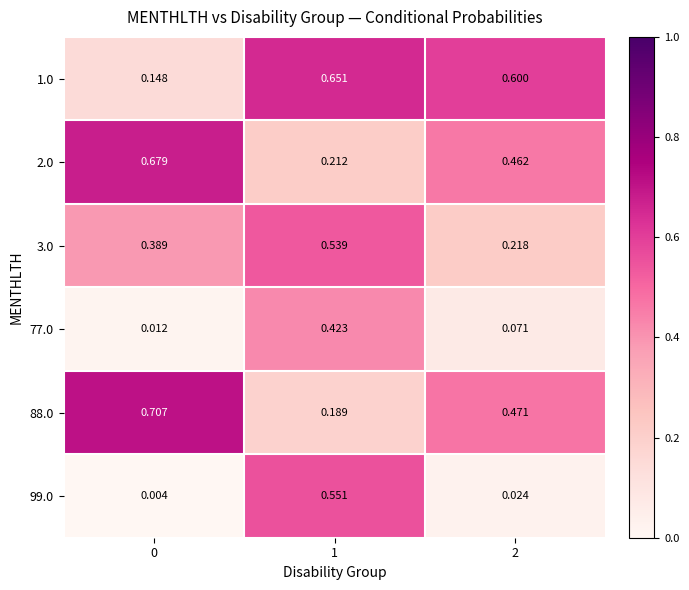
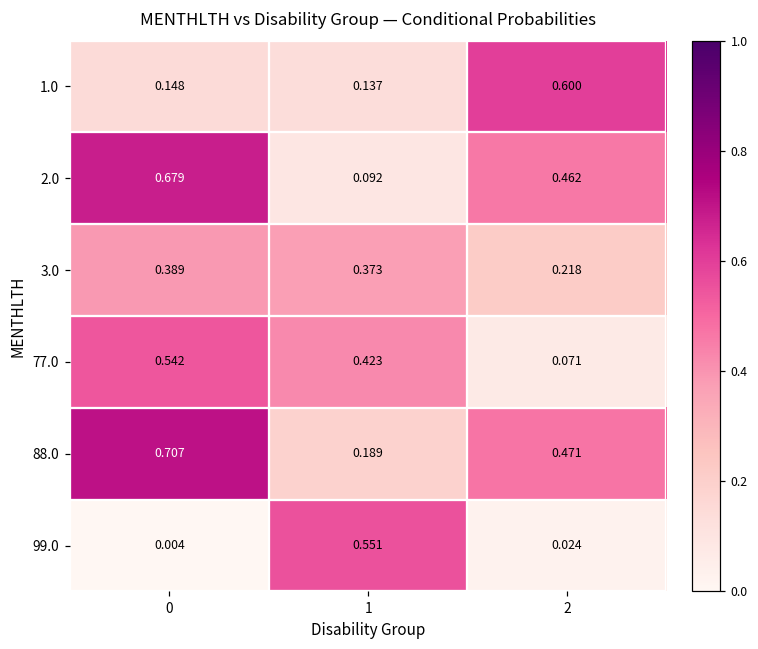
  {
    "1.0": {
      "0": 0.148,
-     "1": 0.651,
+     "1": 0.137,
      "2": 0.600
    },
    "2.0": {
      "0": 0.679,
-     "1": 0.212,
+     "1": 0.092,
      "2": 0.462
    },
    "3.0": {
      "0": 0.389,
-     "1": 0.539,
+     "1": 0.373,
      "2": 0.218
    },
    "77.0": {
-     "0": 0.012,
+     "0": 0.542,
      "1": 0.423,
      "2": 0.071
    },
    "88.0": {
      "0": 0.707,
      "1": 0.189,
      "2": 0.471
    },
    "99.0": {
      "0": 0.004,
      "1": 0.551,
      "2": 0.024
    }
  }
